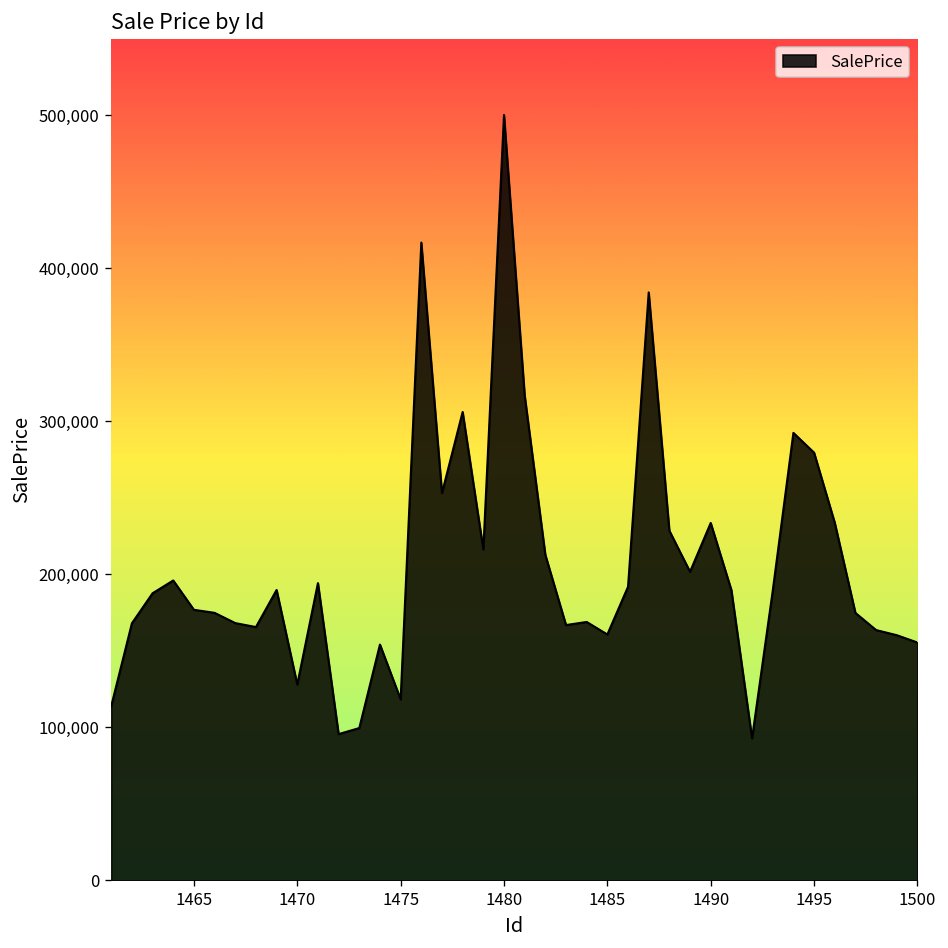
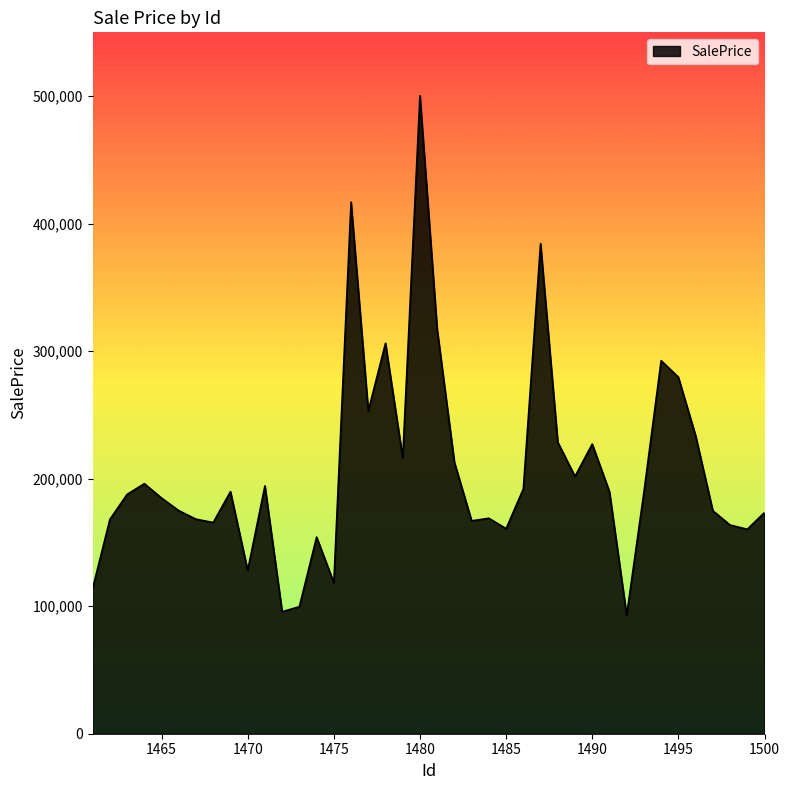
  {
-   "1465": "177,000",
+   "1465": "185,000",
    "1470": "128,000",
    "1475": "118,000",
    "1480": "500,000",
    "1485": "161,000",
-   "1490": "234,000",
+   "1490": "227,000",
    "1495": "280,000",
-   "1500": "156,000"
+   "1500": "173,000"
  }
